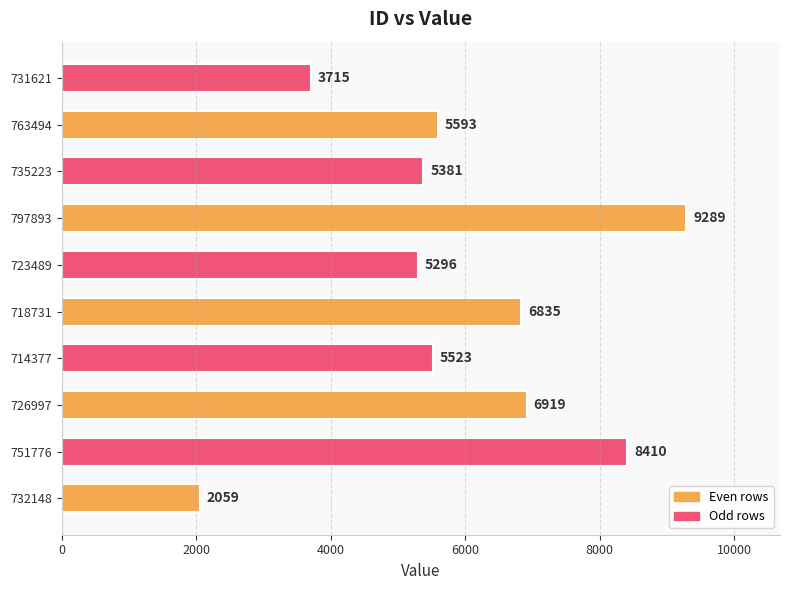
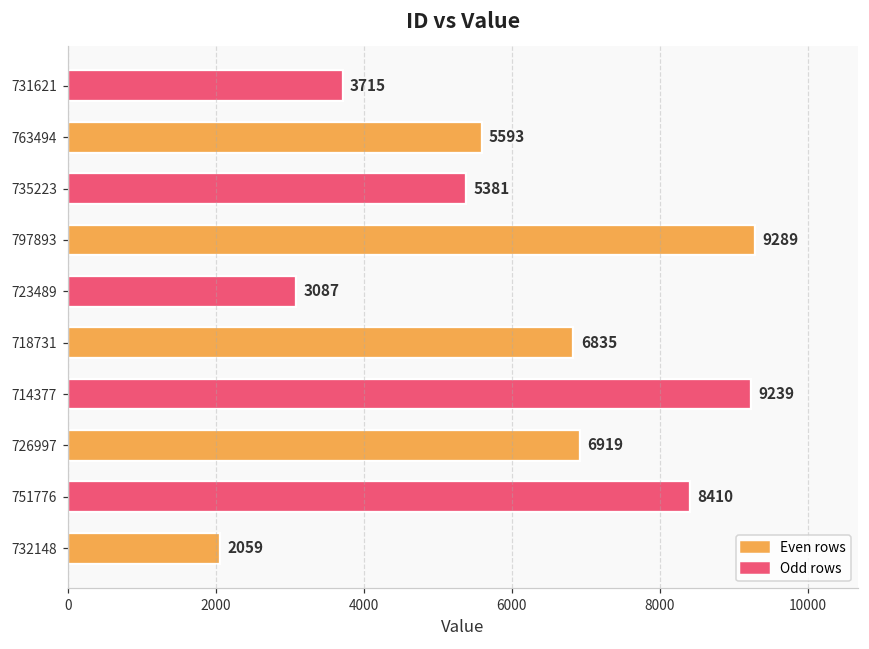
  {
    "731621": 3715,
    "763494": 5593,
    "735223": 5381,
    "797893": 9289,
-   "723489": 5296,
+   "723489": 3087,
    "718731": 6835,
-   "714377": 5523,
+   "714377": 9239,
    "726997": 6919,
    "751776": 8410,
    "732148": 2059
  }
